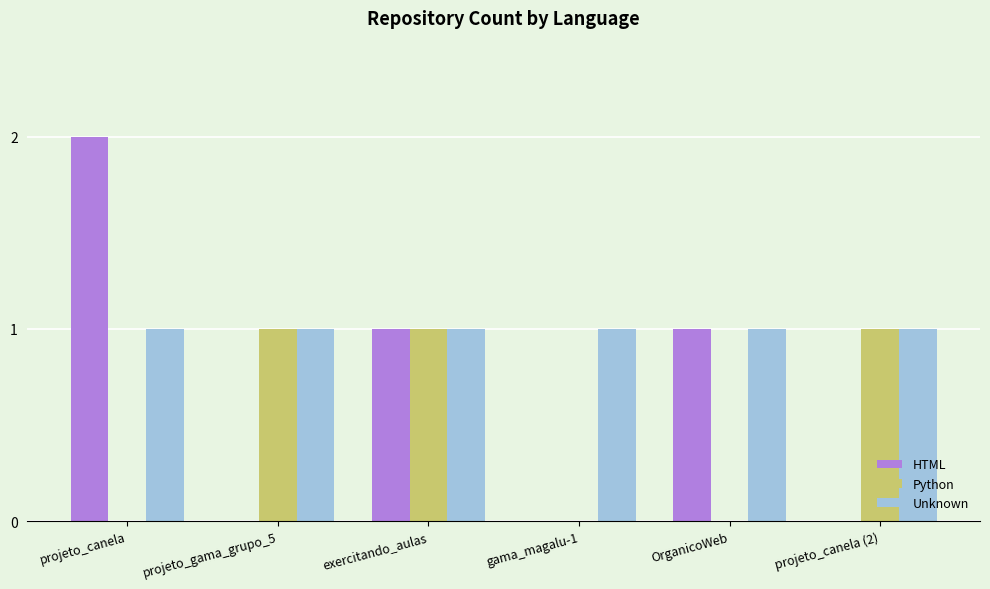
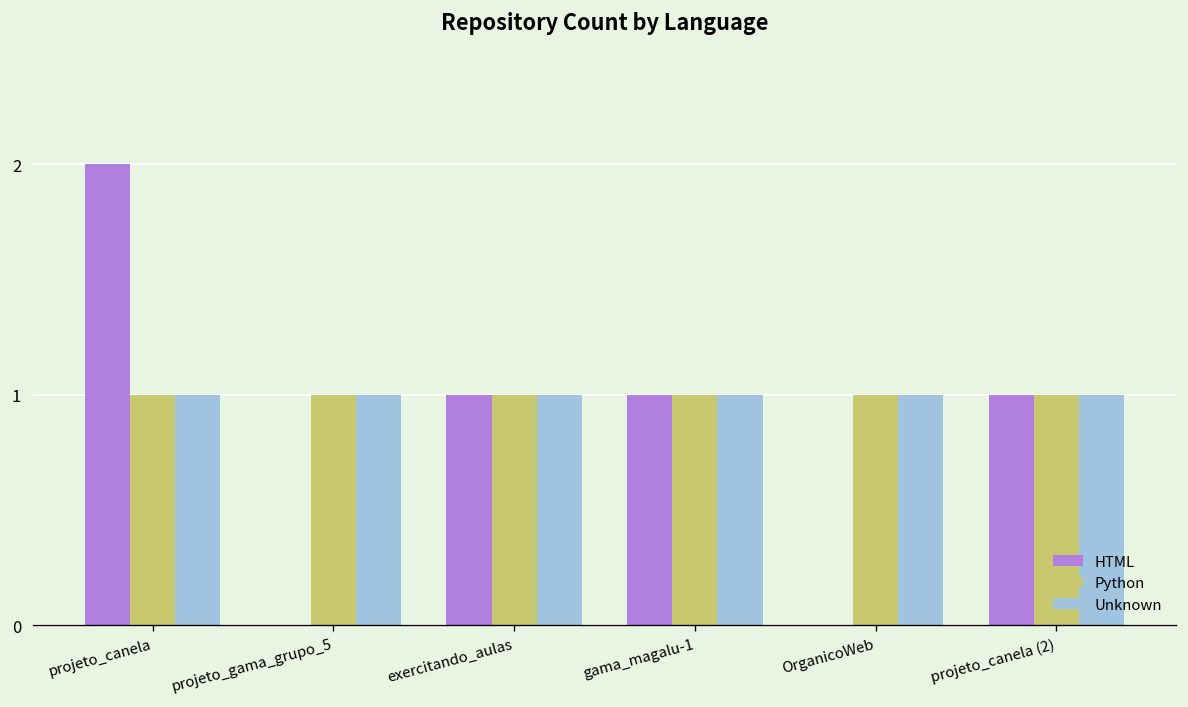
  {
    "HTML": {
      "projeto_canela": 2,
      "projeto_gama_grupo_5": 0,
      "exercitando_aulas": 1,
-     "gama_magalu-1": 0,
-     "OrganicoWeb": 1,
-     "projeto_canela (2)": 0
+     "gama_magalu-1": 1,
+     "OrganicoWeb": 0,
+     "projeto_canela (2)": 1
    },
    "Python": {
-     "projeto_canela": 0,
+     "projeto_canela": 1,
      "projeto_gama_grupo_5": 1,
      "exercitando_aulas": 1,
-     "gama_magalu-1": 0,
-     "OrganicoWeb": 0,
+     "gama_magalu-1": 1,
+     "OrganicoWeb": 1,
      "projeto_canela (2)": 1
    },
    "Unknown": {
      "projeto_canela": 1,
      "projeto_gama_grupo_5": 1,
      "exercitando_aulas": 1,
      "gama_magalu-1": 1,
      "OrganicoWeb": 1,
      "projeto_canela (2)": 1
    }
  }
